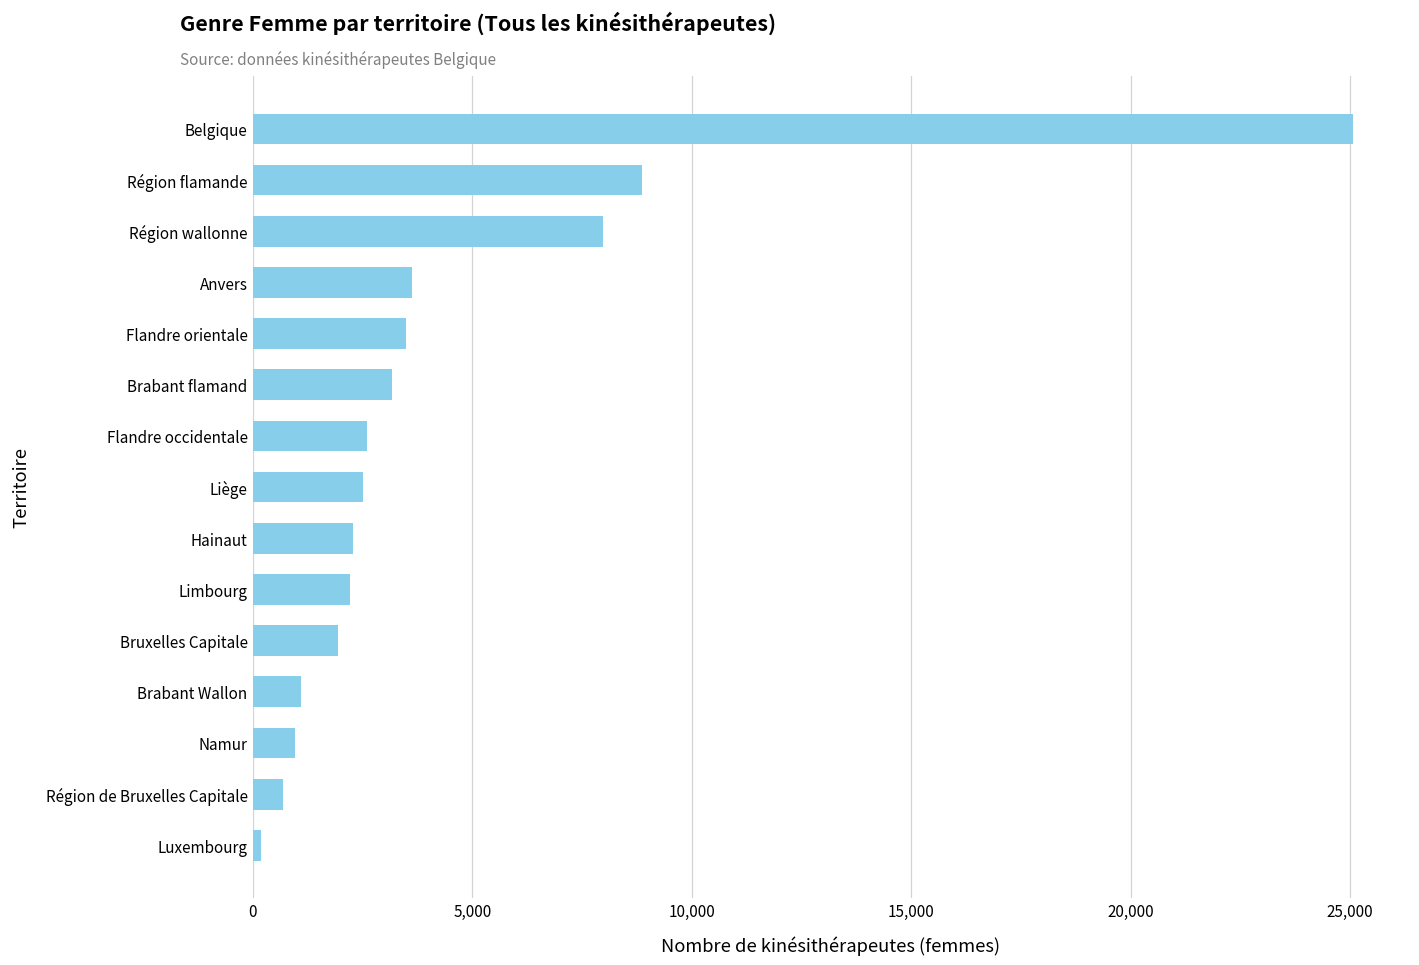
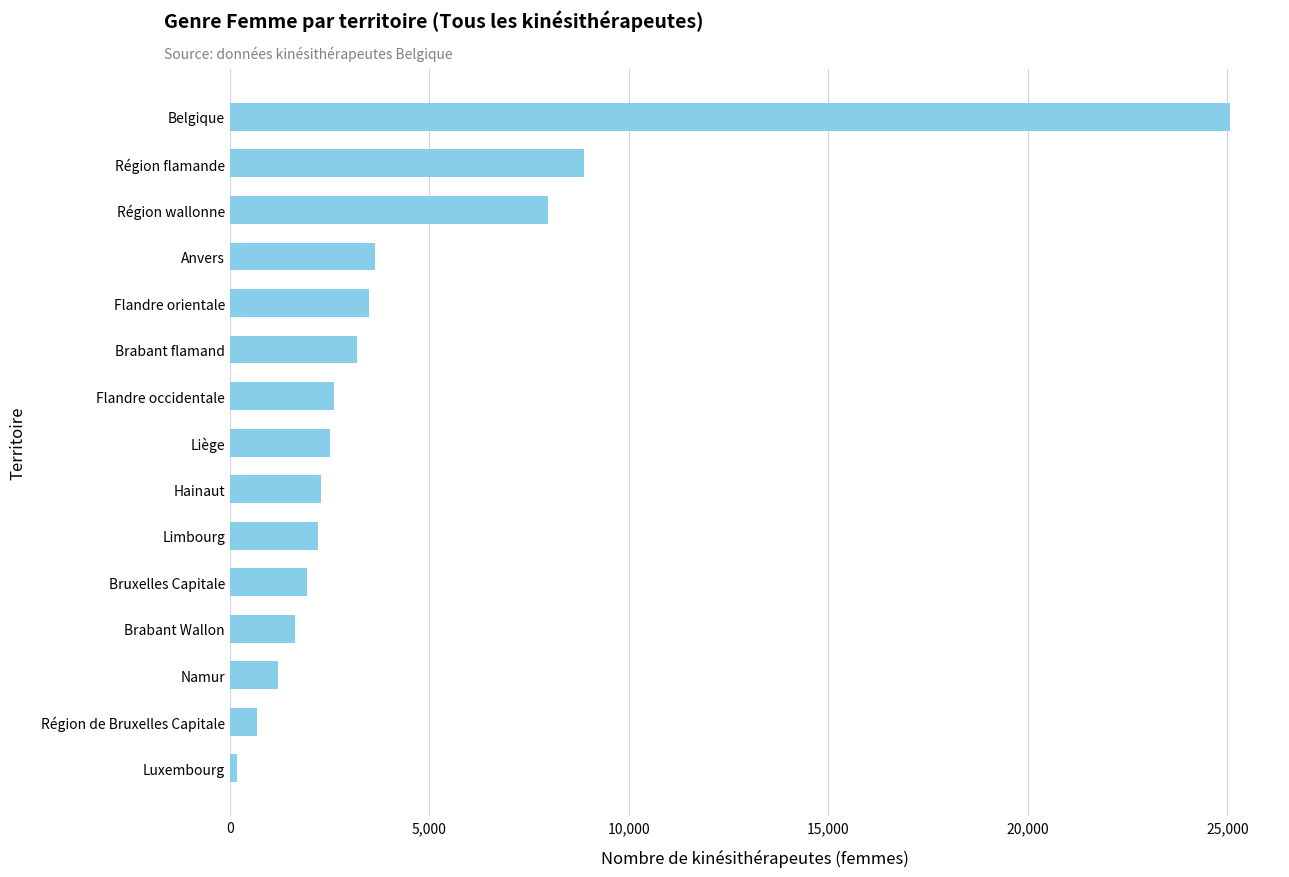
  {
    "Belgique": "25,100",
    "Région flamande": "8,900",
    "Région wallonne": "8,000",
    "Anvers": "3,600",
    "Flandre orientale": "3,500",
    "Brabant flamand": "3,200",
    "Flandre occidentale": "2,600",
    "Liège": "2,500",
    "Hainaut": "2,300",
    "Limbourg": "2,200",
    "Bruxelles Capitale": "1,900",
-   "Brabant Wallon": "1,100",
-   "Namur": "1,000",
+   "Brabant Wallon": "1,600",
+   "Namur": "1,200",
    "Région de Bruxelles Capitale": "700",
    "Luxembourg": "200"
  }
